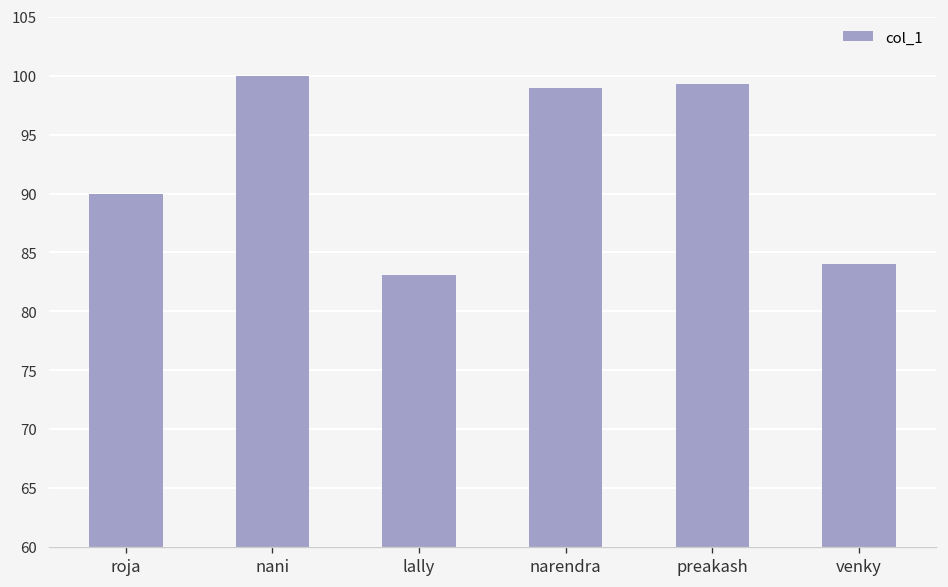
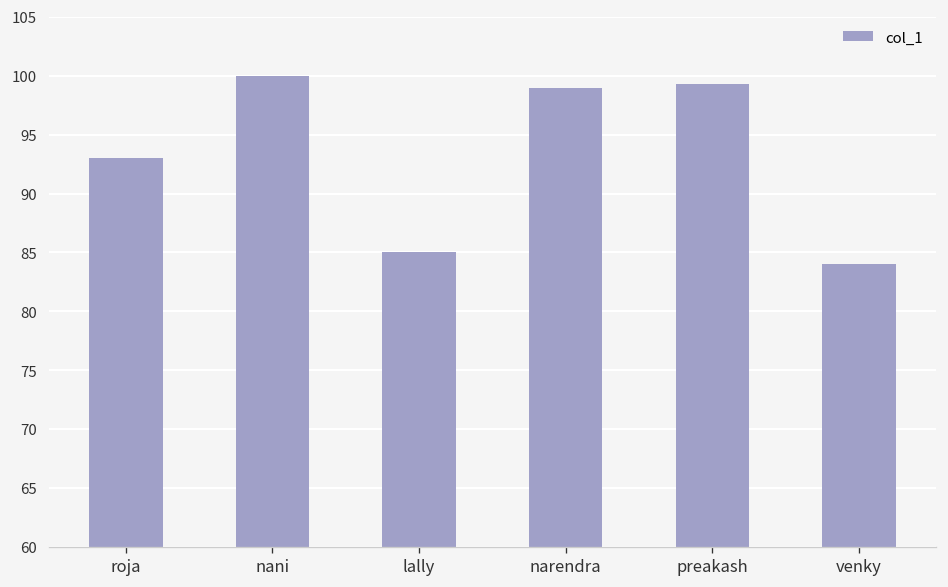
  {
-   "roja": 90,
+   "roja": 93,
    "nani": 100,
-   "lally": 83,
+   "lally": 85,
    "narendra": 99,
    "preakash": 99,
    "venky": 84
  }
